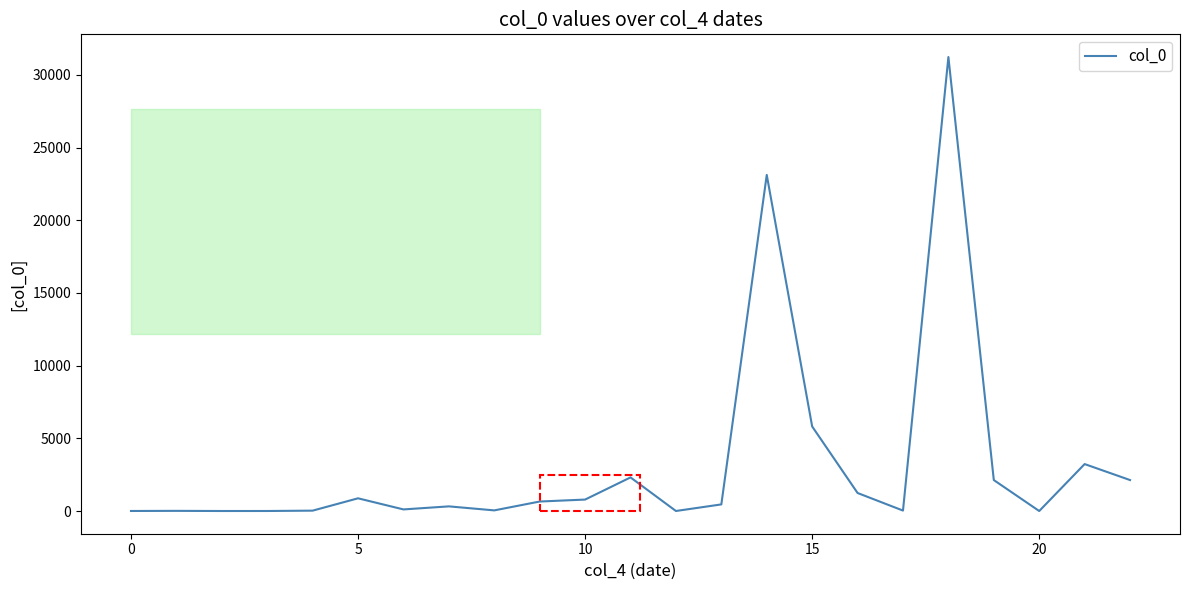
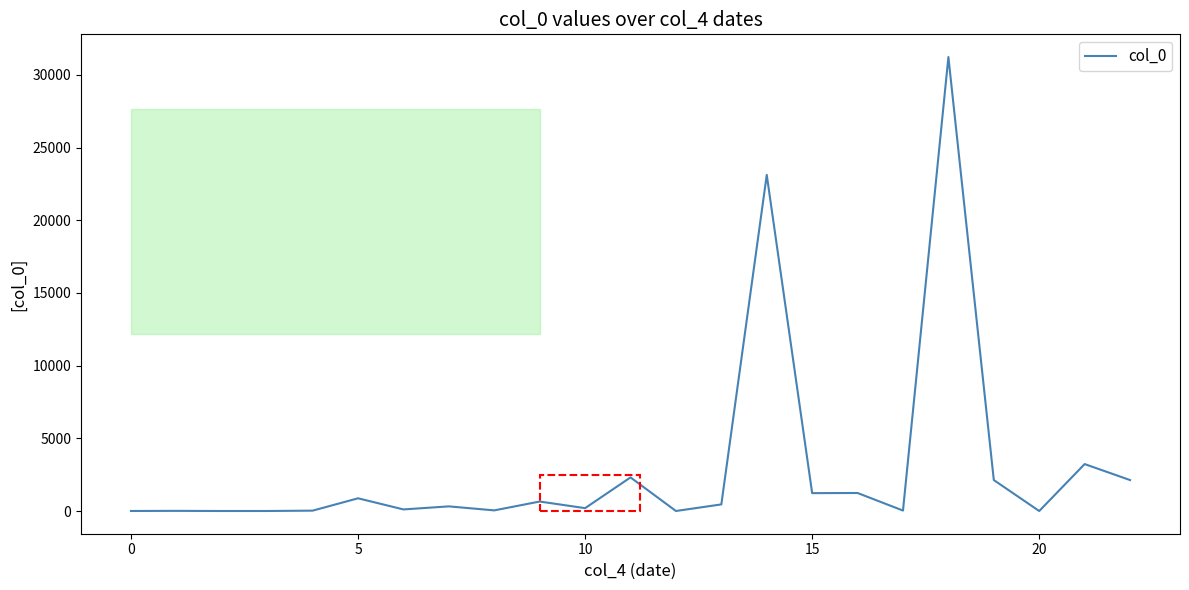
  {
    "0": 0,
    "5": 900,
-   "10": 800,
-   "15": 5800,
+   "10": 200,
+   "15": 1200,
    "20": 0
  }
